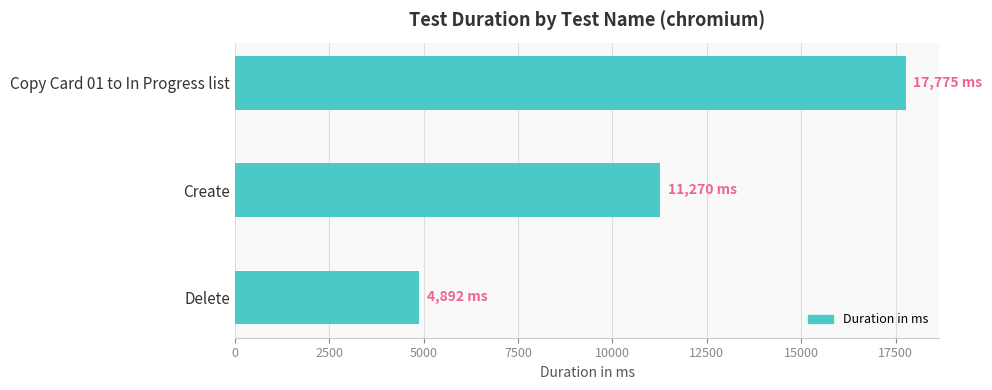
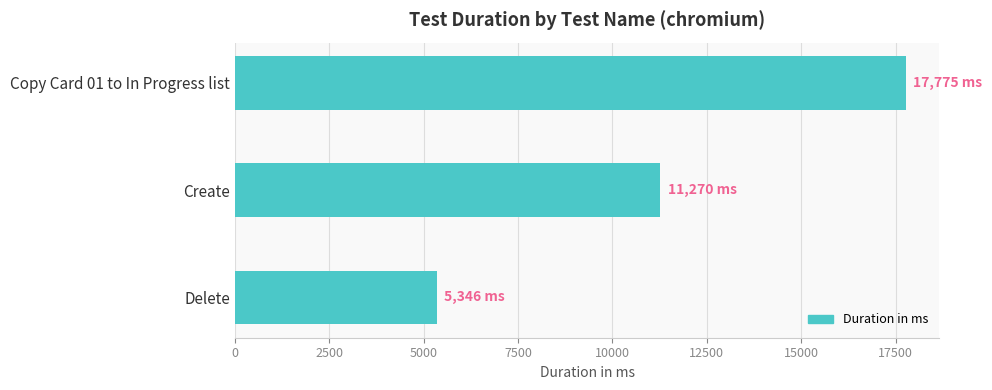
  {
    "Copy Card 01 to In Progress list": "17,775",
    "Create": "11,270",
-   "Delete": "4,892"
+   "Delete": "5,346"
  }
